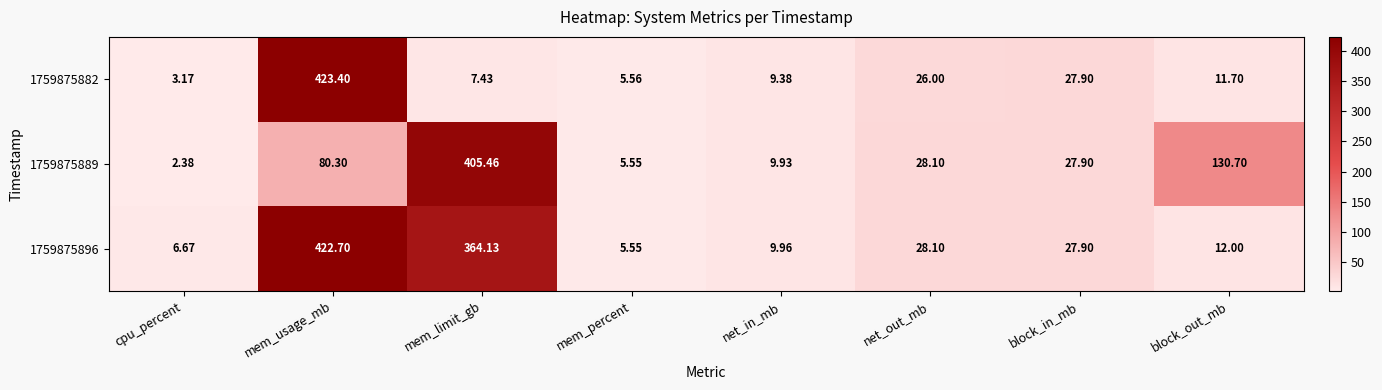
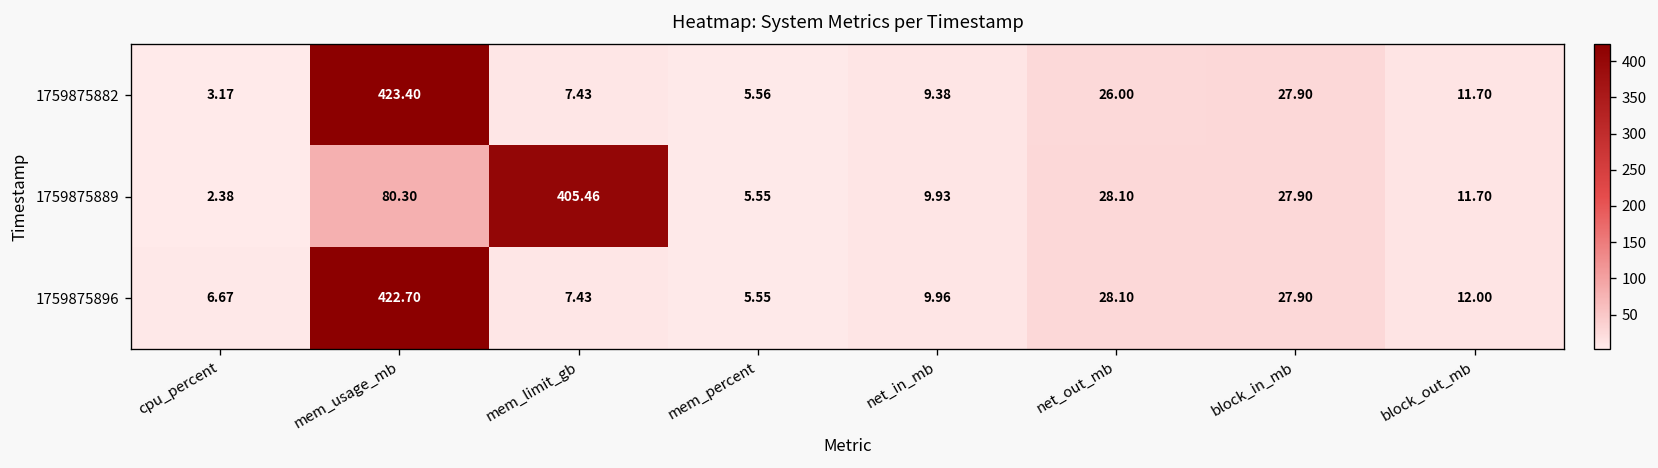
  {
    "1759875882": {
      "cpu_percent": 3.17,
      "mem_usage_mb": 423.40,
      "mem_limit_gb": 7.43,
      "mem_percent": 5.56,
      "net_in_mb": 9.38,
      "net_out_mb": 26.00,
      "block_in_mb": 27.90,
      "block_out_mb": 11.70
    },
    "1759875889": {
      "cpu_percent": 2.38,
      "mem_usage_mb": 80.30,
      "mem_limit_gb": 405.46,
      "mem_percent": 5.55,
      "net_in_mb": 9.93,
      "net_out_mb": 28.10,
      "block_in_mb": 27.90,
-     "block_out_mb": 130.70
+     "block_out_mb": 11.70
    },
    "1759875896": {
      "cpu_percent": 6.67,
      "mem_usage_mb": 422.70,
-     "mem_limit_gb": 364.13,
+     "mem_limit_gb": 7.43,
      "mem_percent": 5.55,
      "net_in_mb": 9.96,
      "net_out_mb": 28.10,
      "block_in_mb": 27.90,
      "block_out_mb": 12.00
    }
  }
